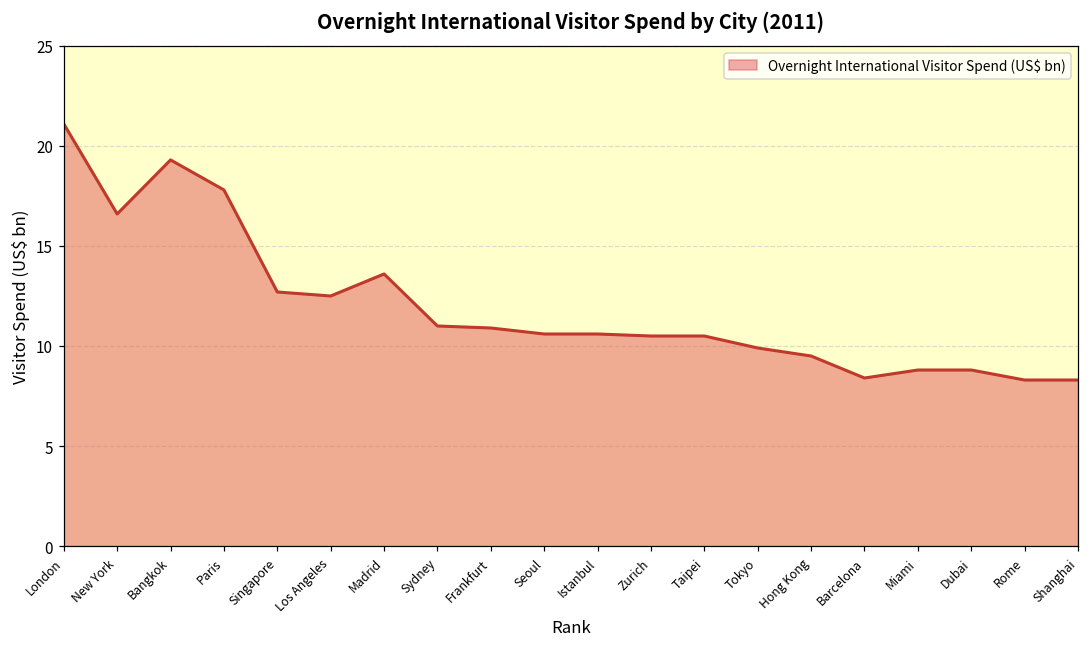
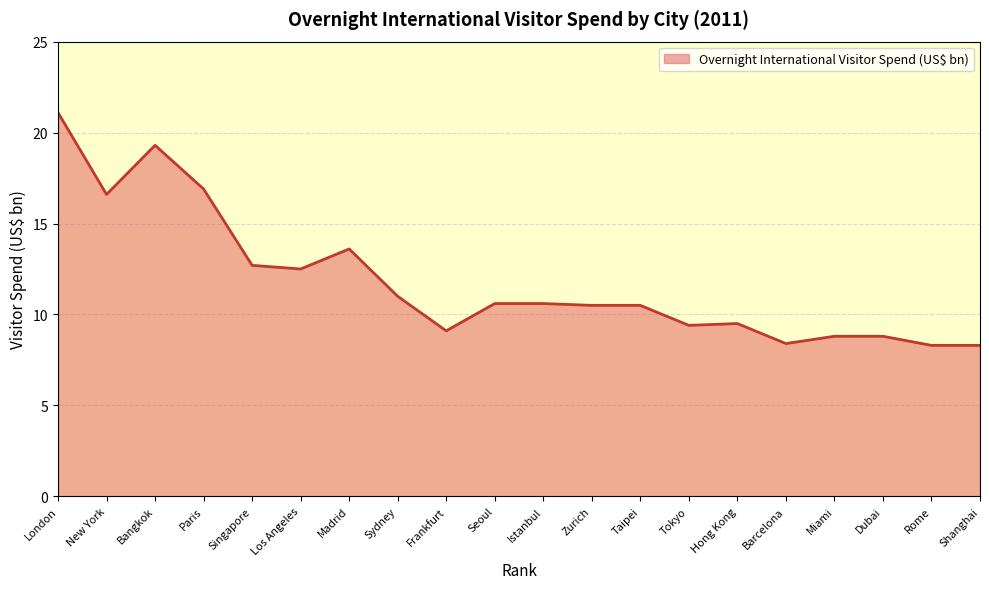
  {
    "London": 21.1,
    "New York": 16.6,
    "Bangkok": 19.3,
-   "Paris": 17.8,
+   "Paris": 16.9,
    "Singapore": 12.7,
    "Los Angeles": 12.5,
    "Madrid": 13.6,
    "Sydney": 11.0,
-   "Frankfurt": 10.9,
+   "Frankfurt": 9.1,
    "Seoul": 10.6,
    "Istanbul": 10.6,
    "Zurich": 10.5,
    "Taipei": 10.5,
-   "Tokyo": 9.9,
+   "Tokyo": 9.4,
    "Hong Kong": 9.5,
    "Barcelona": 8.4,
    "Miami": 8.8,
    "Dubai": 8.8,
    "Rome": 8.3,
    "Shanghai": 8.3
  }
